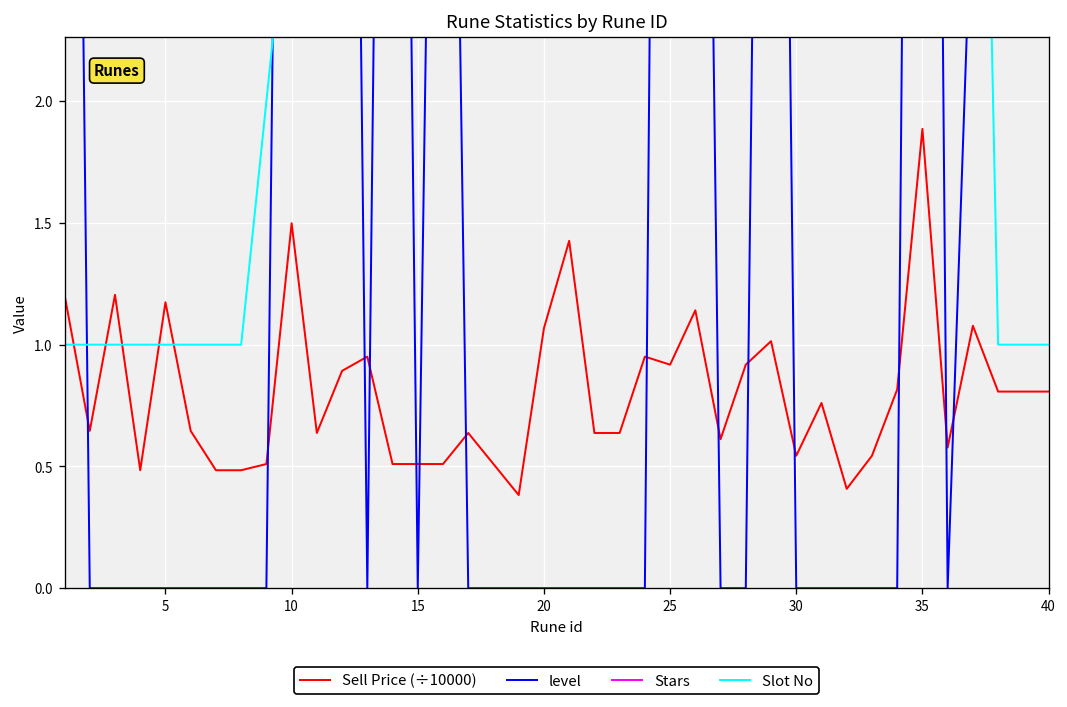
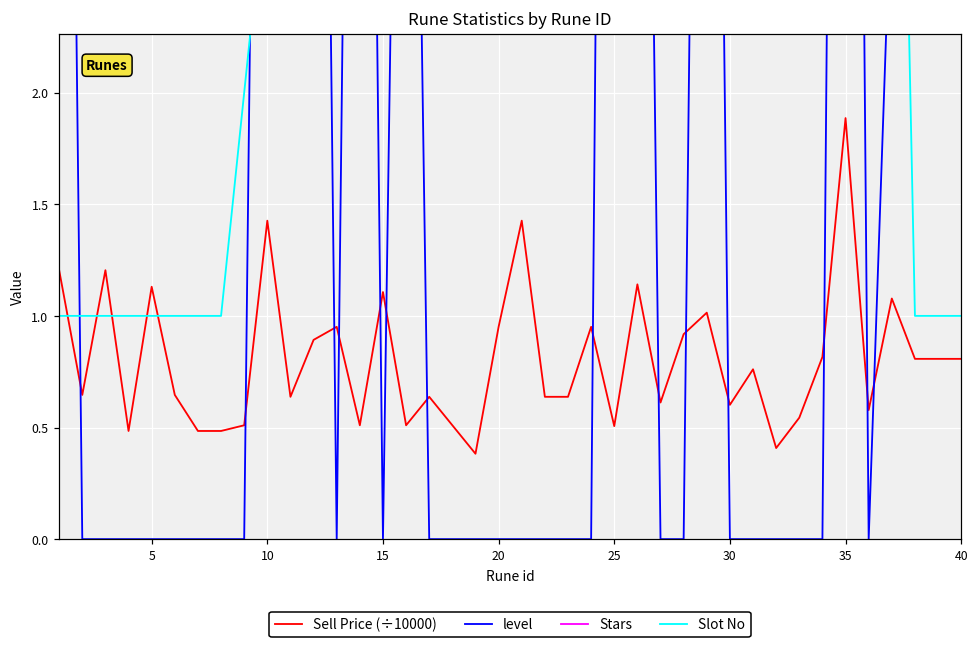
  {
    "Sell Price (÷10000)": {
-     "5": 1.17,
-     "10": 1.50,
-     "15": 0.51,
-     "20": 1.07,
-     "25": 0.92,
-     "30": 0.54,
+     "5": 1.13,
+     "10": 1.43,
+     "15": 1.11,
+     "20": 0.95,
+     "25": 0.51,
+     "30": 0.60,
      "35": 1.89,
      "40": 0.81
    },
    "level": {
      "5": 0.00,
      "15": 0.00,
      "20": 0.00,
      "30": 0.00
    },
    "Slot No": {
      "5": 1.00,
      "40": 1.00
    }
  }
